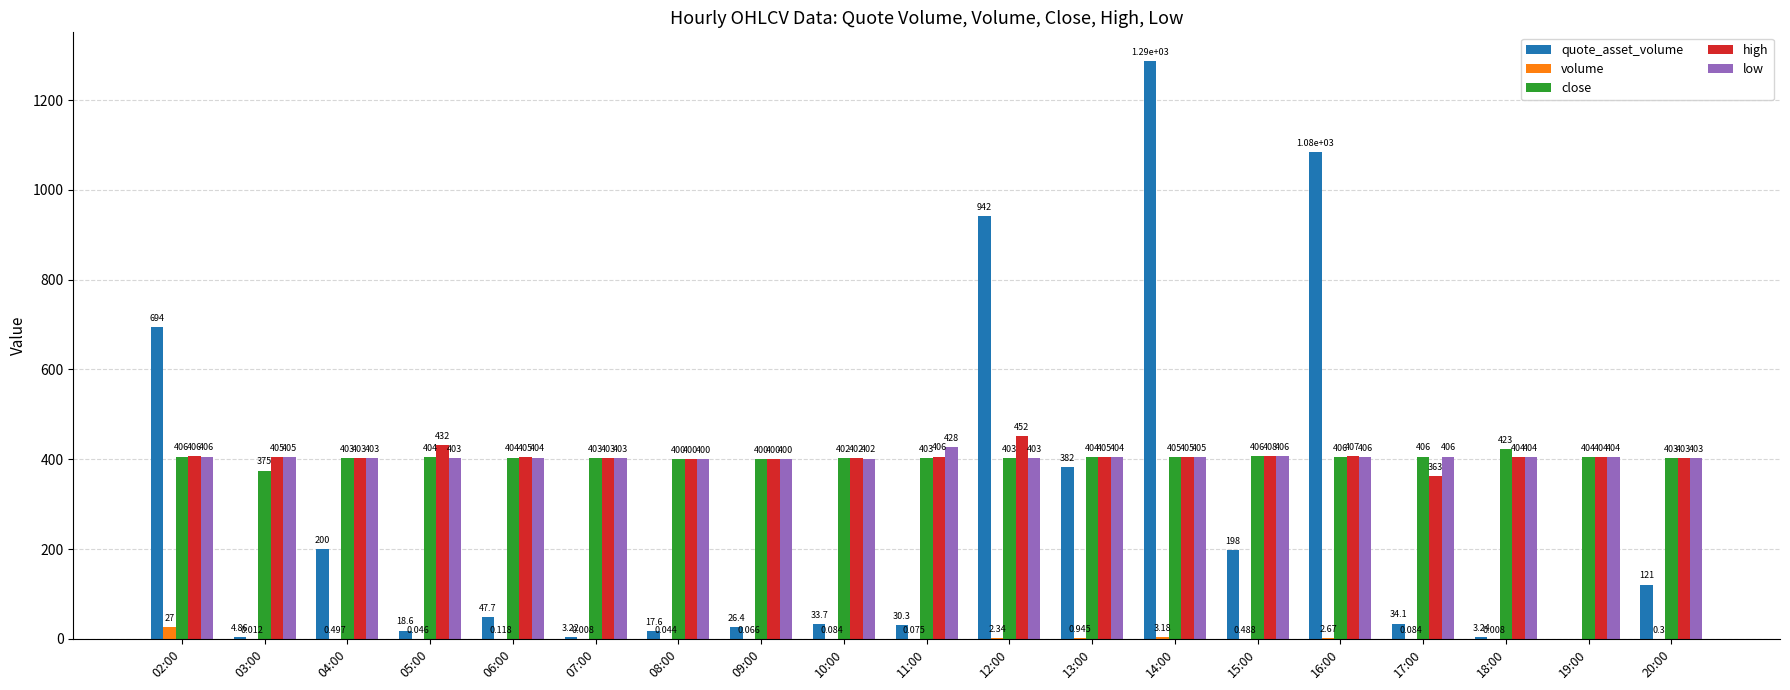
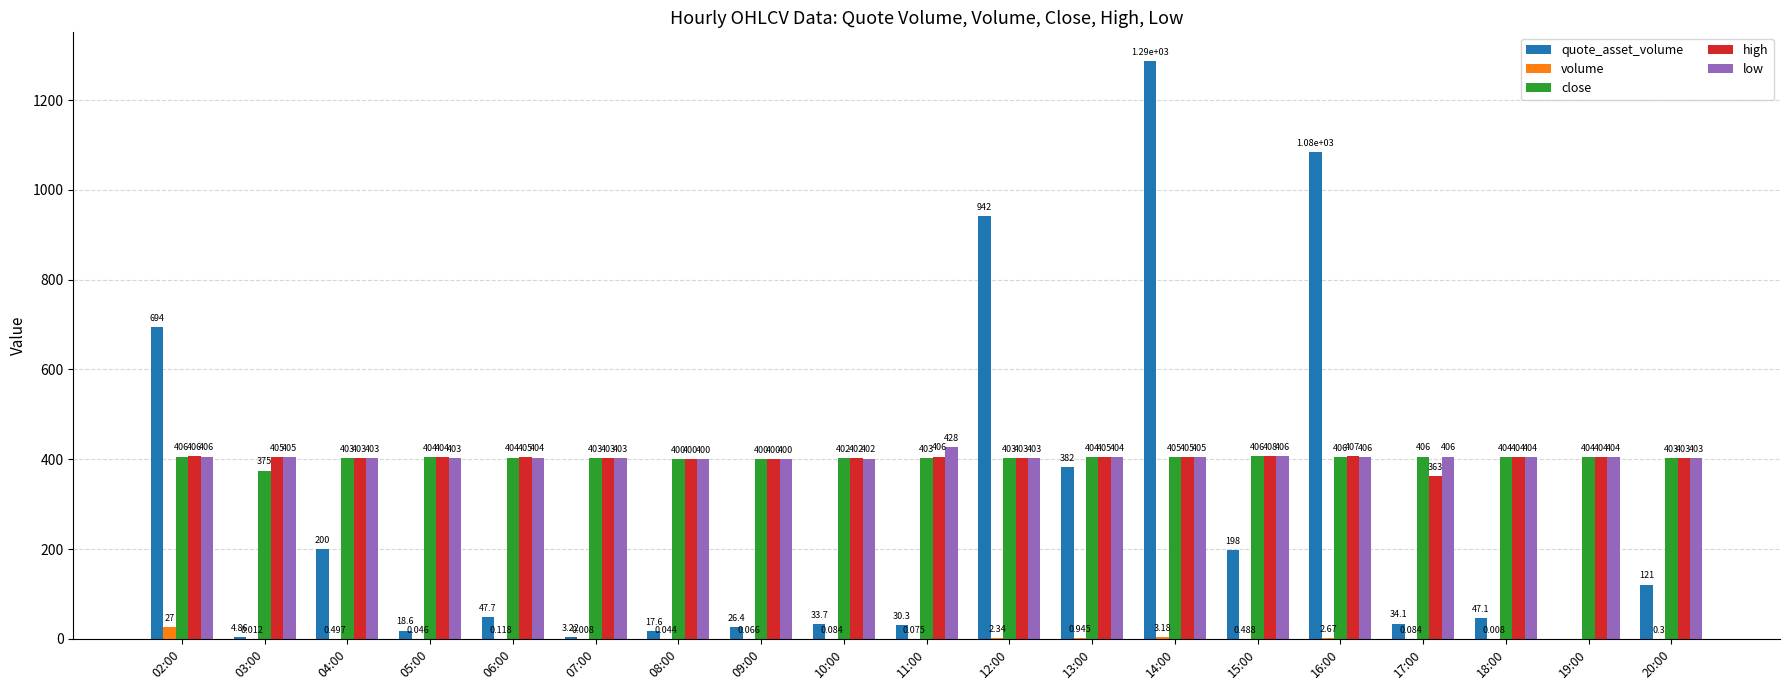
  {
    "quote_asset_volume": {
      "02:00": 694,
      "04:00": 200,
      "05:00": 18.6,
      "06:00": 47.7,
      "08:00": 17.6,
      "09:00": 26.4,
      "10:00": 33.7,
      "11:00": 30.3,
      "12:00": 942,
      "13:00": 382,
      "15:00": 198,
      "17:00": 34.1,
-     "18:00": 3.24,
+     "18:00": 47.1,
      "20:00": 121
    },
    "volume": {
      "02:00": 27,
      "04:00": 0.497,
      "05:00": 0.046,
      "06:00": 0.118,
      "08:00": 0.044,
      "09:00": 0.066,
      "10:00": 0.084,
      "11:00": 0.075,
      "12:00": 2.34,
      "13:00": 0.945,
      "14:00": 3.18,
      "15:00": 0.488,
      "16:00": 2.67,
      "17:00": 0.084,
      "18:00": 0.008,
      "20:00": 0.3
    },
    "close": {
      "03:00": 375,
      "17:00": 406,
-     "18:00": 423
+     "18:00": 404
    },
    "high": {
-     "05:00": 432,
-     "12:00": 452,
+     "05:00": 404,
+     "12:00": 403,
      "17:00": 363
    },
    "low": {
      "11:00": 428,
      "17:00": 406
    }
  }
